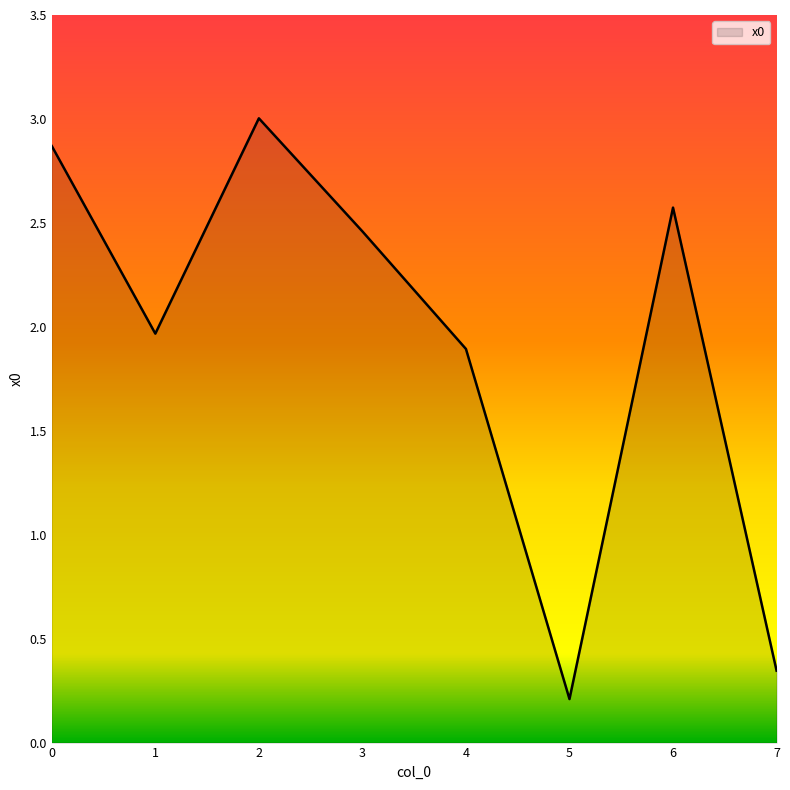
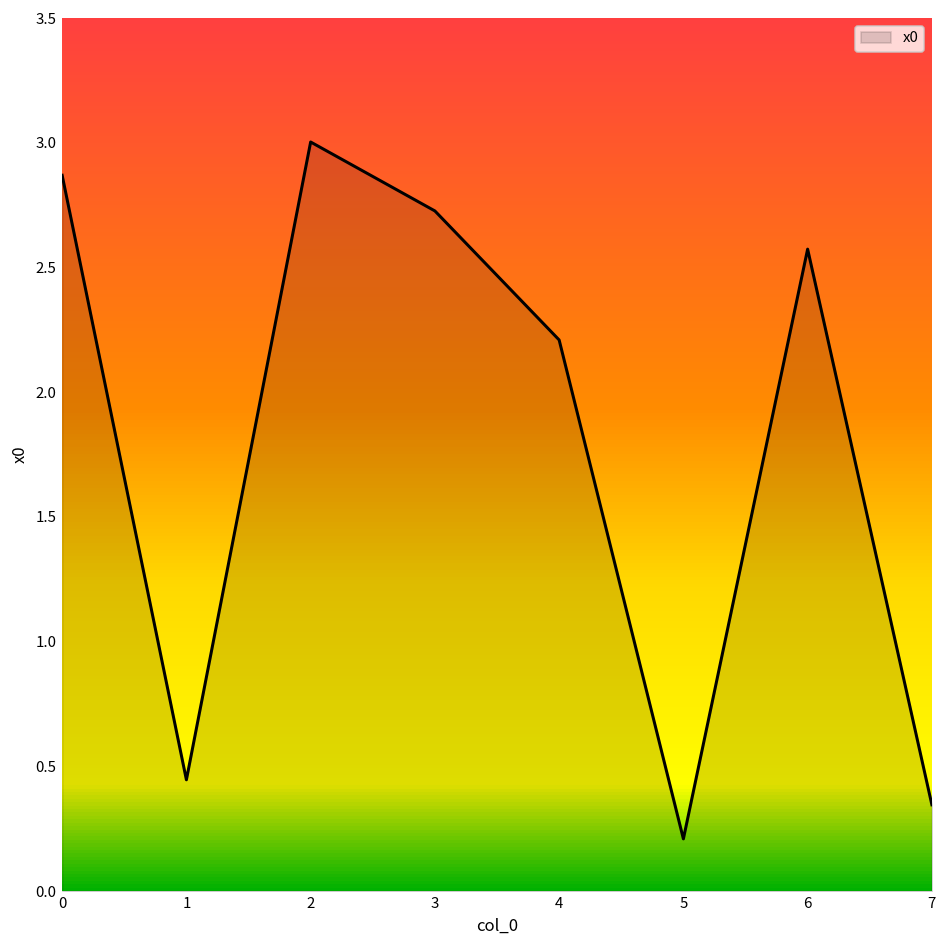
  {
    "0": 2.87,
-   "1": 1.97,
+   "1": 0.45,
    "2": 3.00,
-   "3": 2.46,
-   "4": 1.89,
+   "3": 2.73,
+   "4": 2.21,
    "5": 0.21,
    "6": 2.57,
    "7": 0.35
  }
